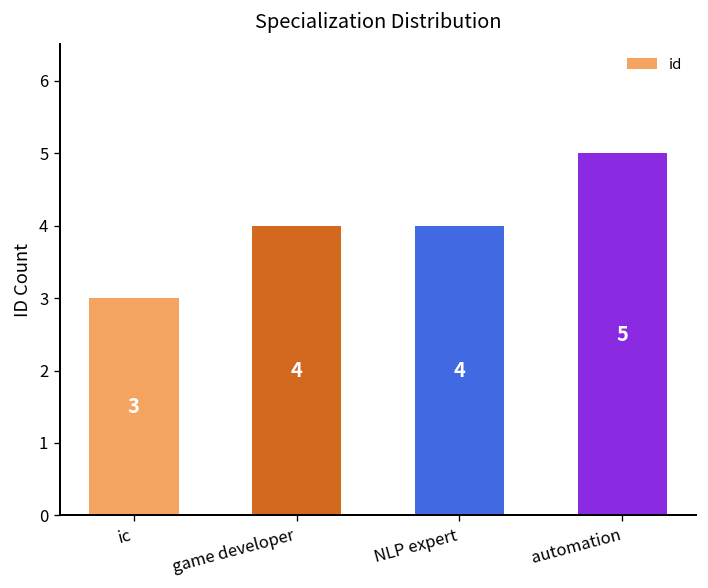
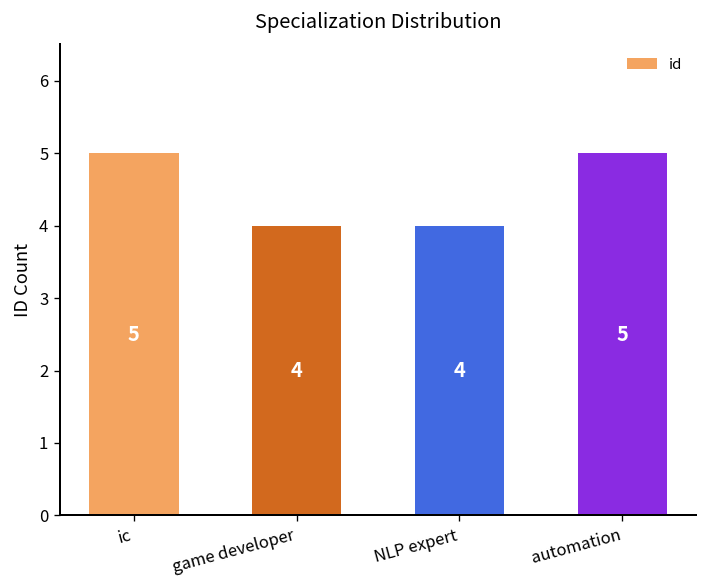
  {
-   "ic": 3,
+   "ic": 5,
    "game developer": 4,
    "NLP expert": 4,
    "automation": 5
  }
